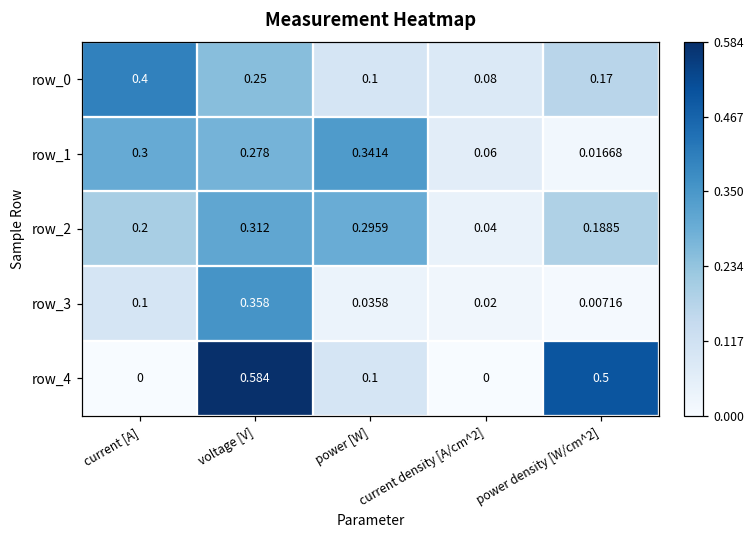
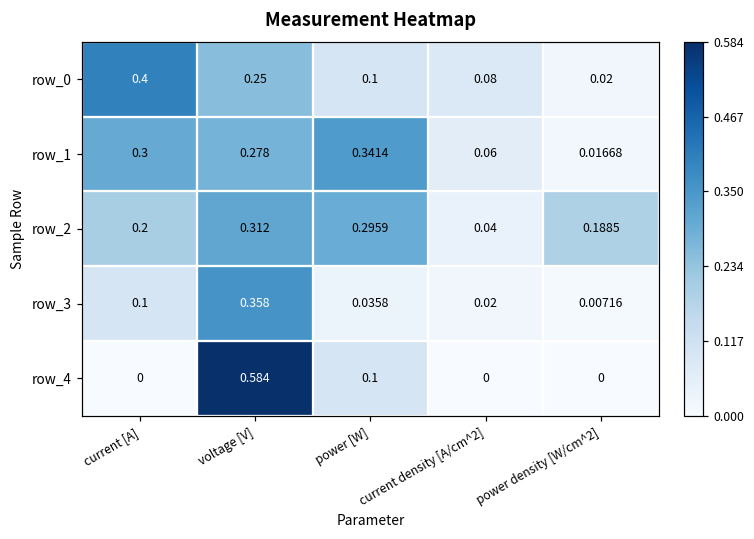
  {
    "row_0": {
      "current [A]": 0.4,
      "voltage [V]": 0.25,
      "power [W]": 0.1,
      "current density [A/cm^2]": 0.08,
-     "power density [W/cm^2]": 0.17
+     "power density [W/cm^2]": 0.02
    },
    "row_1": {
      "current [A]": 0.3,
      "voltage [V]": 0.278,
      "power [W]": 0.3414,
      "current density [A/cm^2]": 0.06,
      "power density [W/cm^2]": 0.01668
    },
    "row_2": {
      "current [A]": 0.2,
      "voltage [V]": 0.312,
      "power [W]": 0.2959,
      "current density [A/cm^2]": 0.04,
      "power density [W/cm^2]": 0.1885
    },
    "row_3": {
      "current [A]": 0.1,
      "voltage [V]": 0.358,
      "power [W]": 0.0358,
      "current density [A/cm^2]": 0.02,
      "power density [W/cm^2]": 0.00716
    },
    "row_4": {
      "current [A]": 0,
      "voltage [V]": 0.584,
      "power [W]": 0.1,
      "current density [A/cm^2]": 0,
-     "power density [W/cm^2]": 0.5
+     "power density [W/cm^2]": 0
    }
  }
